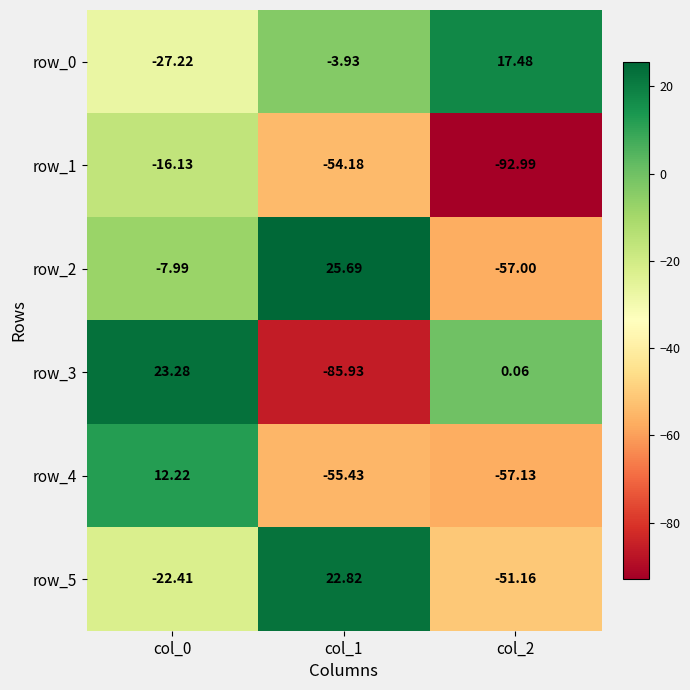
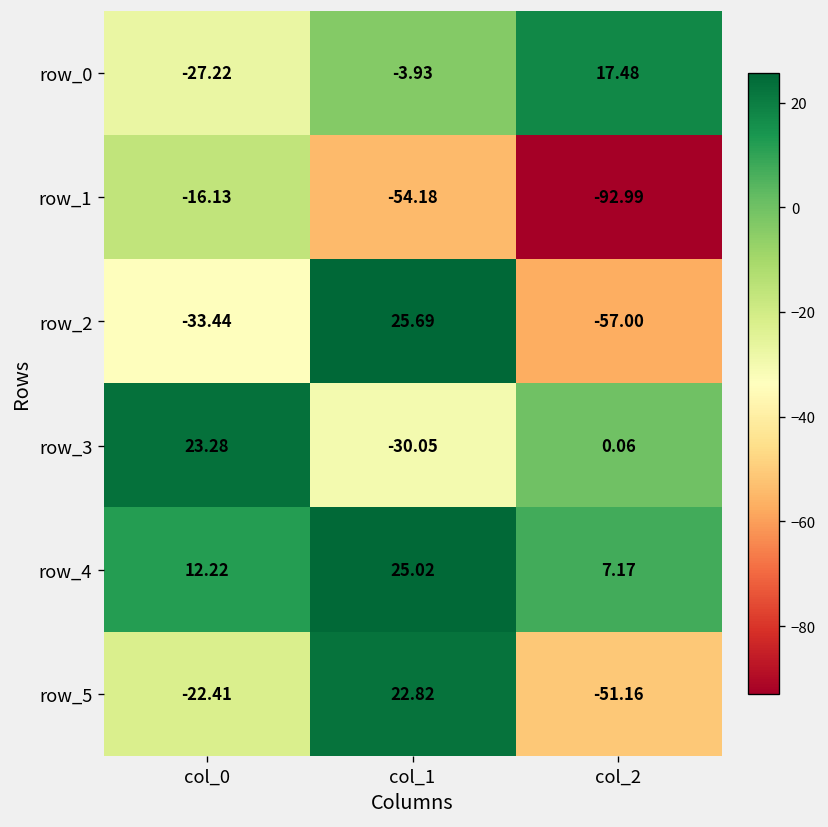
  {
    "row_0": {
      "col_0": -27.22,
      "col_1": -3.93,
      "col_2": 17.48
    },
    "row_1": {
      "col_0": -16.13,
      "col_1": -54.18,
      "col_2": -92.99
    },
    "row_2": {
-     "col_0": -7.99,
+     "col_0": -33.44,
      "col_1": 25.69,
      "col_2": -57.00
    },
    "row_3": {
      "col_0": 23.28,
-     "col_1": -85.93,
+     "col_1": -30.05,
      "col_2": 0.06
    },
    "row_4": {
      "col_0": 12.22,
-     "col_1": -55.43,
-     "col_2": -57.13
+     "col_1": 25.02,
+     "col_2": 7.17
    },
    "row_5": {
      "col_0": -22.41,
      "col_1": 22.82,
      "col_2": -51.16
    }
  }
